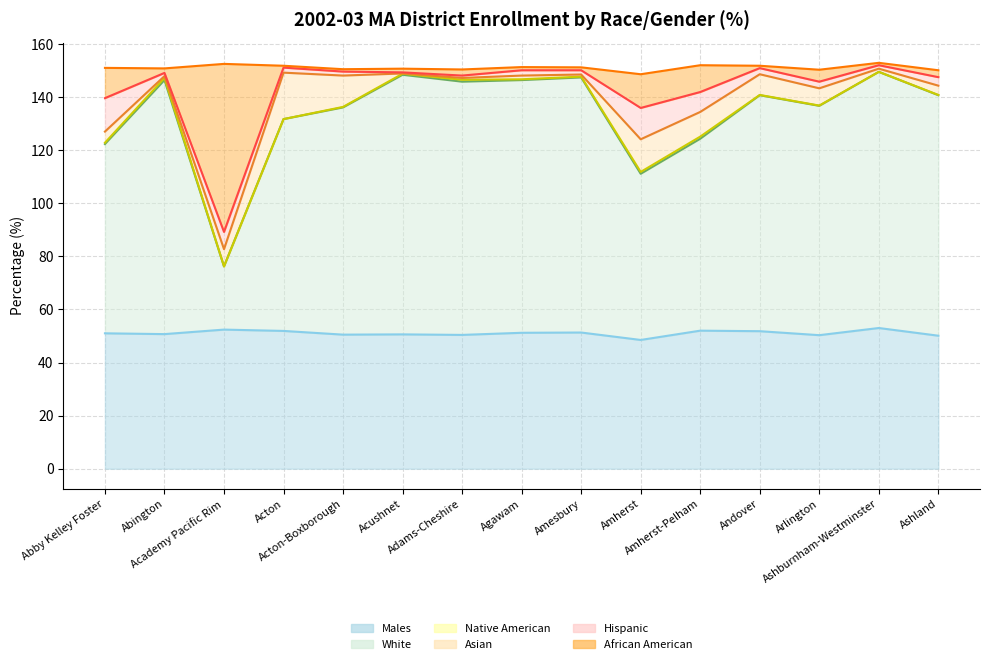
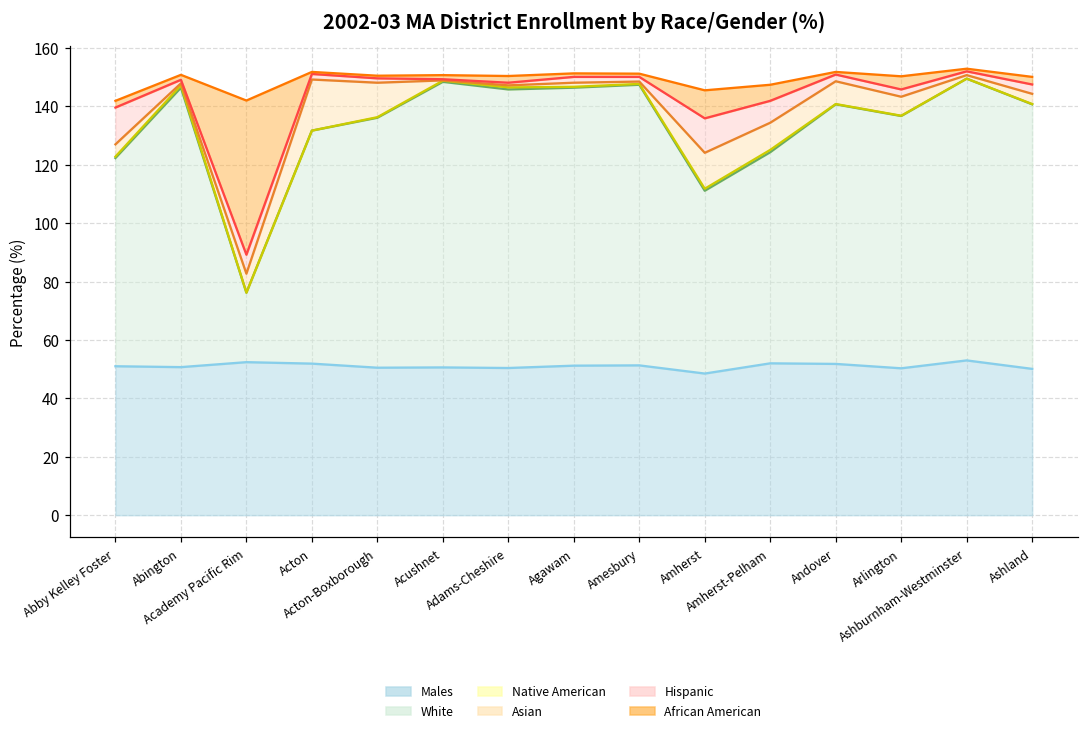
  {
    "African American": {
-     "Abby Kelley Foster": 11,
+     "Abby Kelley Foster": 2,
      "Abington": 2,
-     "Academy Pacific Rim": 63,
+     "Academy Pacific Rim": 53,
      "Acushnet": 1,
      "Adams-Cheshire": 2,
      "Agawam": 1,
      "Amesbury": 1,
-     "Amherst": 13,
-     "Amherst-Pelham": 10,
+     "Amherst": 10,
+     "Amherst-Pelham": 6,
      "Arlington": 5,
      "Ashland": 3
    }
  }
